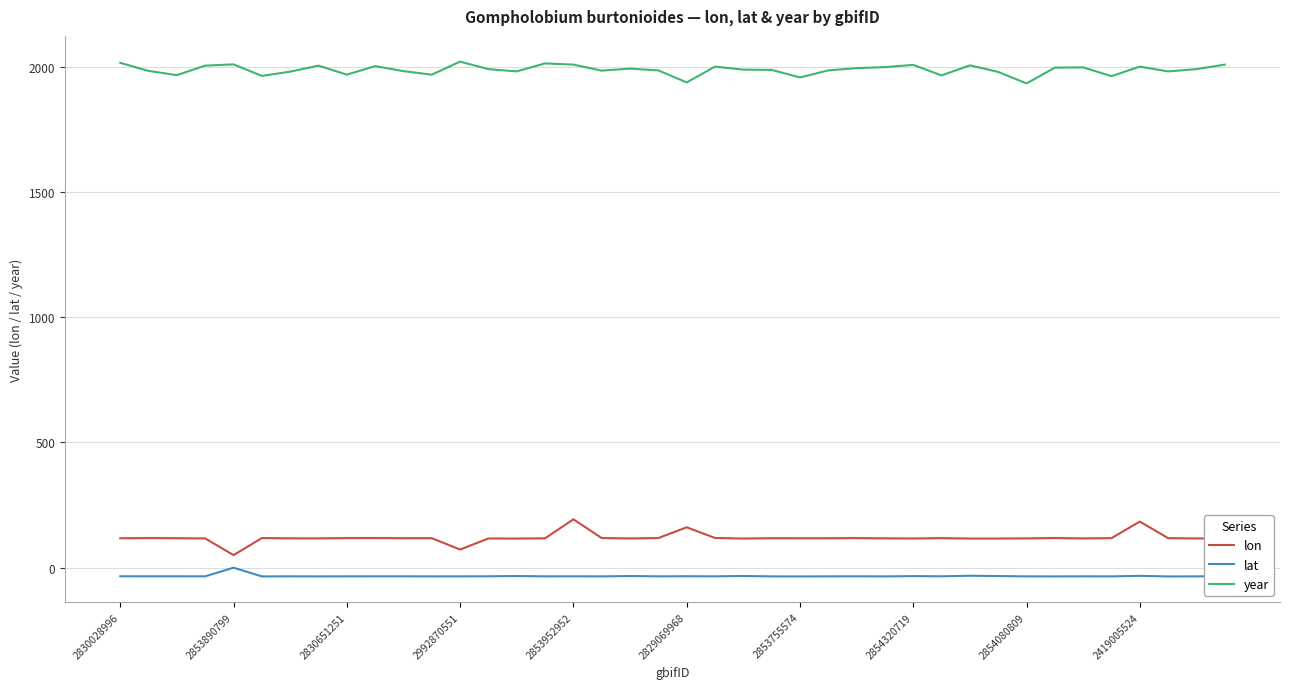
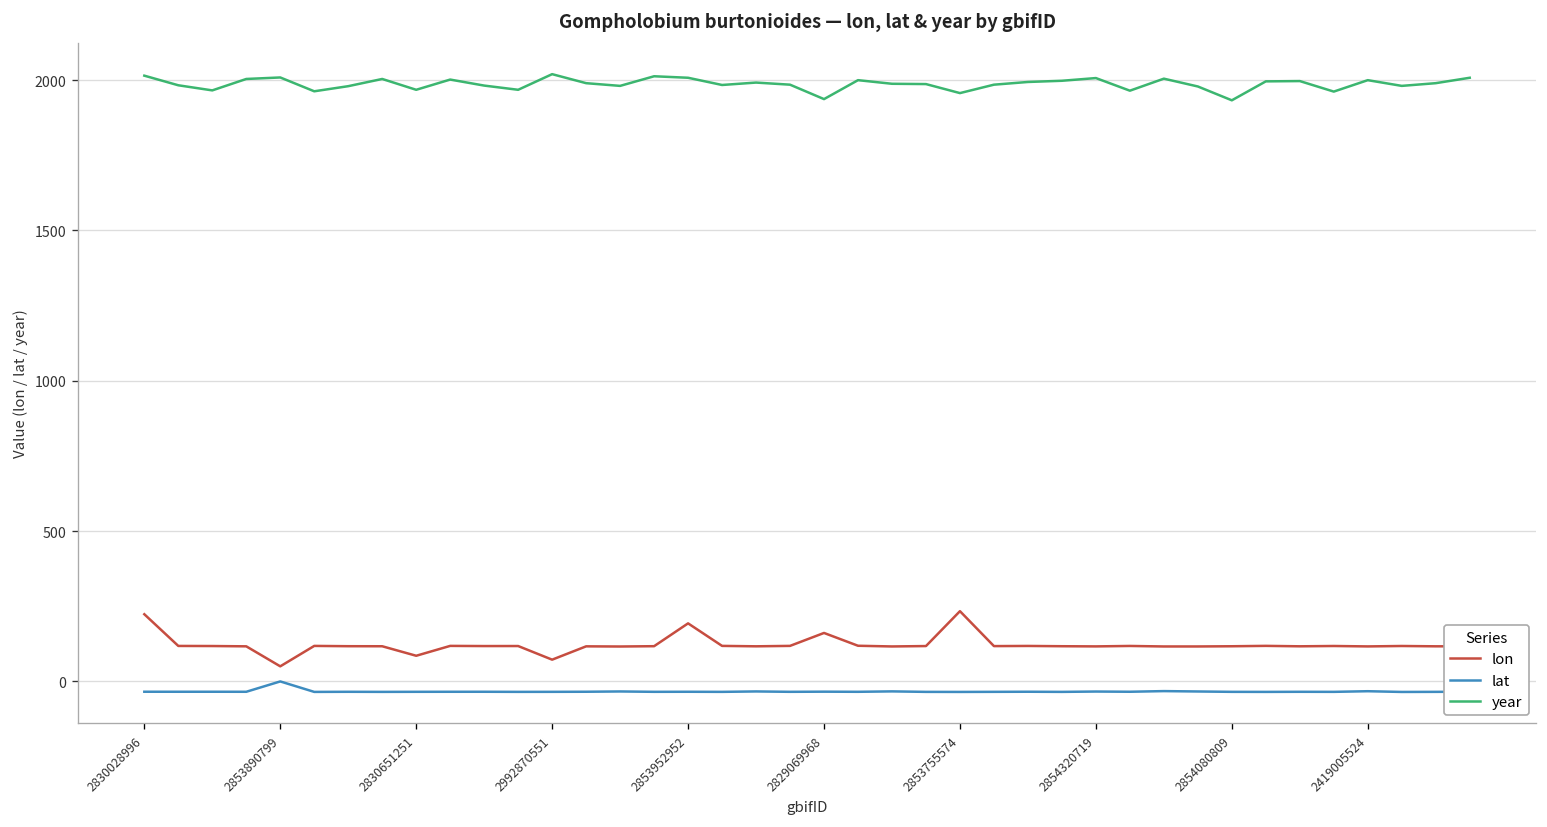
  {
    "lon": {
-     "2830028996": 120,
+     "2830028996": 220,
      "2853890799": 50,
-     "2830651251": 120,
+     "2830651251": 90,
      "2992870551": 70,
      "2853952952": 190,
      "2829069968": 160,
-     "2853755574": 120,
+     "2853755574": 230,
      "2854320719": 120,
      "2854080809": 120,
-     "2419005524": 180
+     "2419005524": 120
    },
    "lat": {
      "2830028996": -30,
      "2853890799": 0,
      "2830651251": -30,
      "2992870551": -30,
      "2853952952": -30,
      "2829069968": -30,
      "2853755574": -30,
      "2854320719": -30,
      "2854080809": -30,
      "2419005524": -30
    },
    "year": {
      "2830028996": 2020,
      "2853890799": 2010,
      "2830651251": 1970,
      "2992870551": 2020,
      "2853952952": 2010,
      "2829069968": 1940,
      "2853755574": 1960,
      "2854320719": 2010,
      "2854080809": 1930,
      "2419005524": 2000
    }
  }
